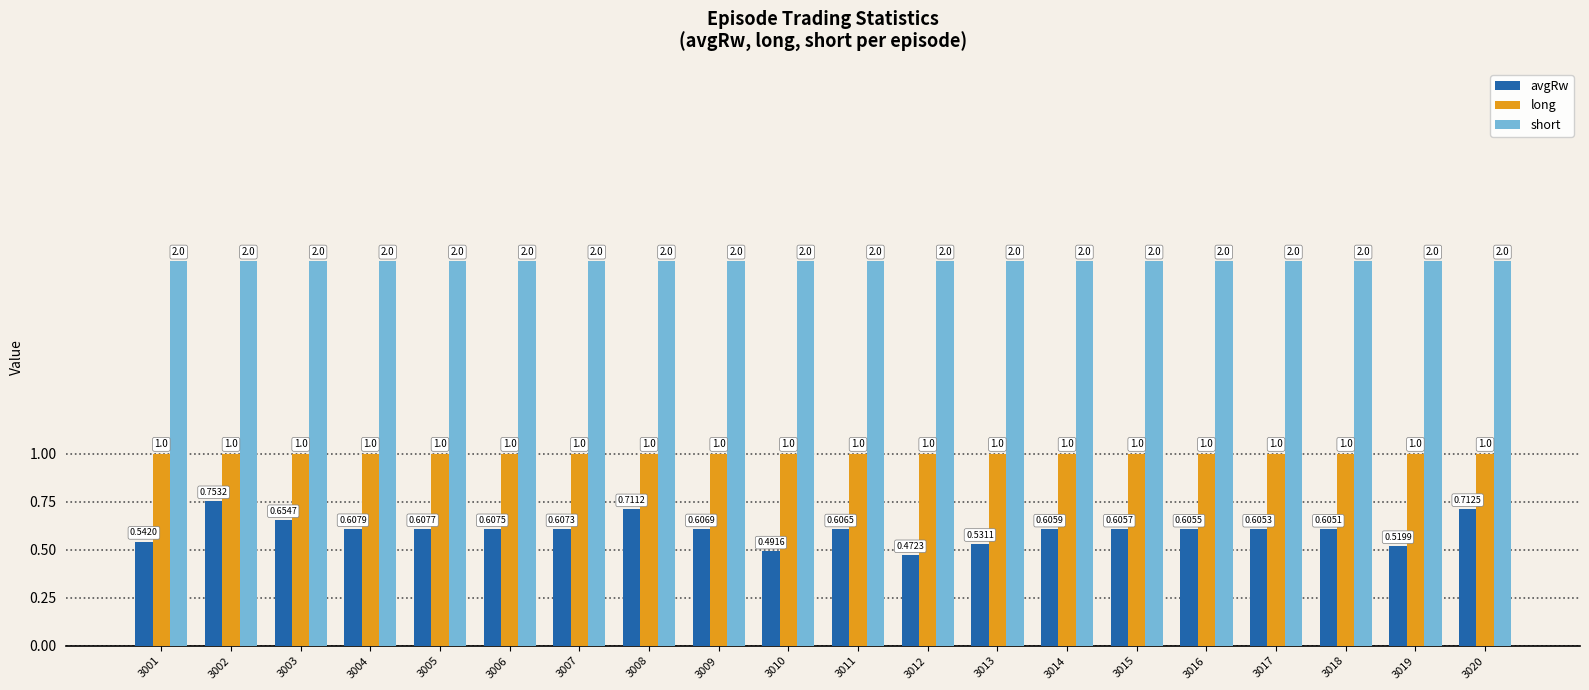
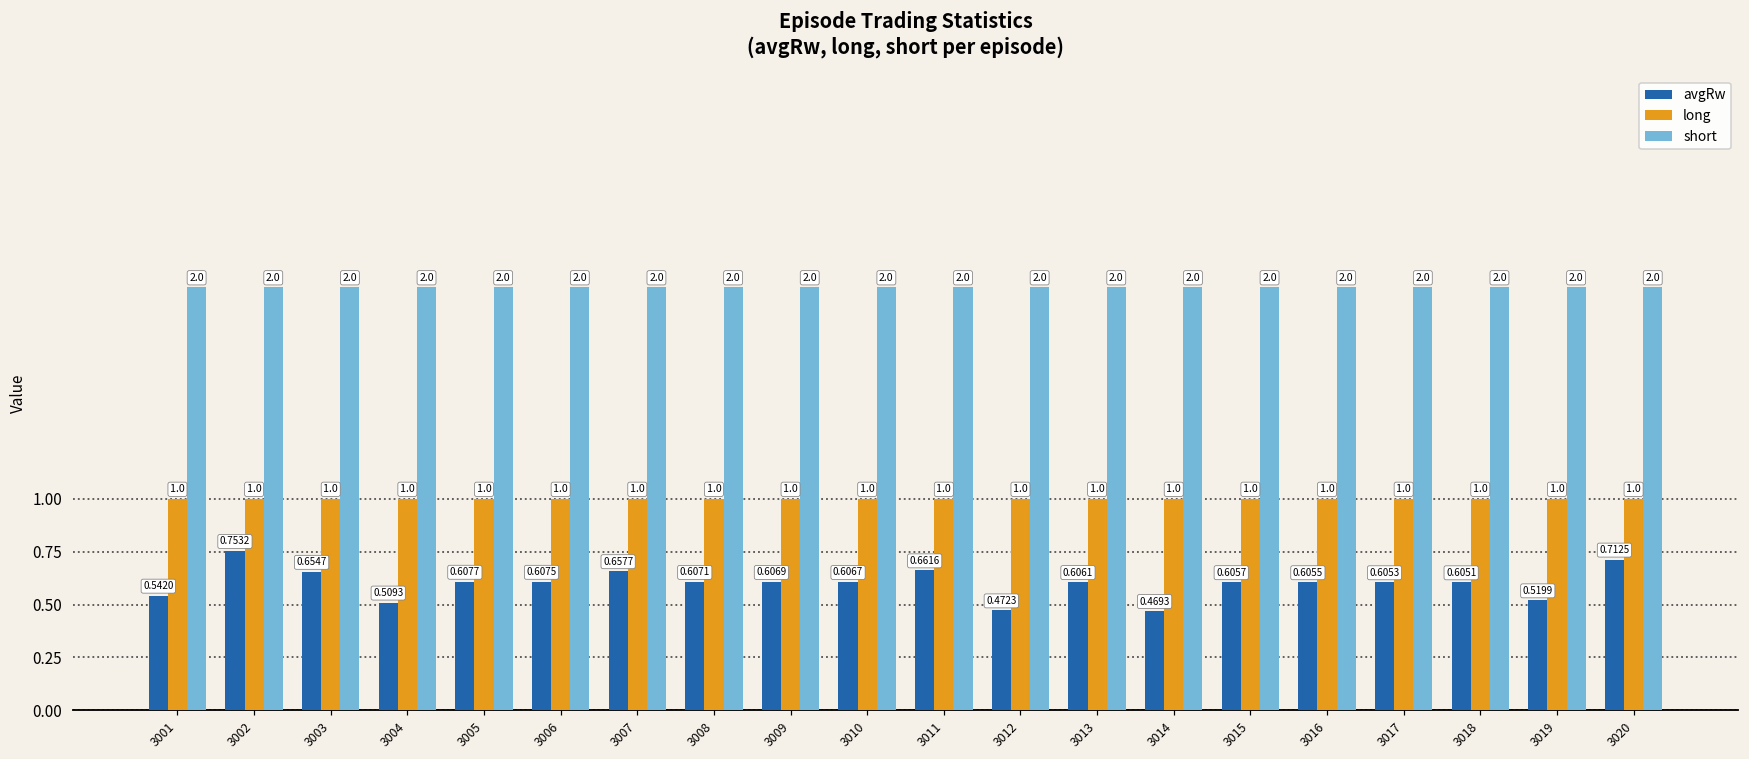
  {
    "avgRw": {
-     "3004": 0.6079,
-     "3007": 0.6073,
-     "3008": 0.7112,
-     "3010": 0.4916,
-     "3011": 0.6065,
-     "3013": 0.5311,
-     "3014": 0.6059
+     "3004": 0.5093,
+     "3007": 0.6577,
+     "3008": 0.6071,
+     "3010": 0.6067,
+     "3011": 0.6616,
+     "3013": 0.6061,
+     "3014": 0.4693
    }
  }
